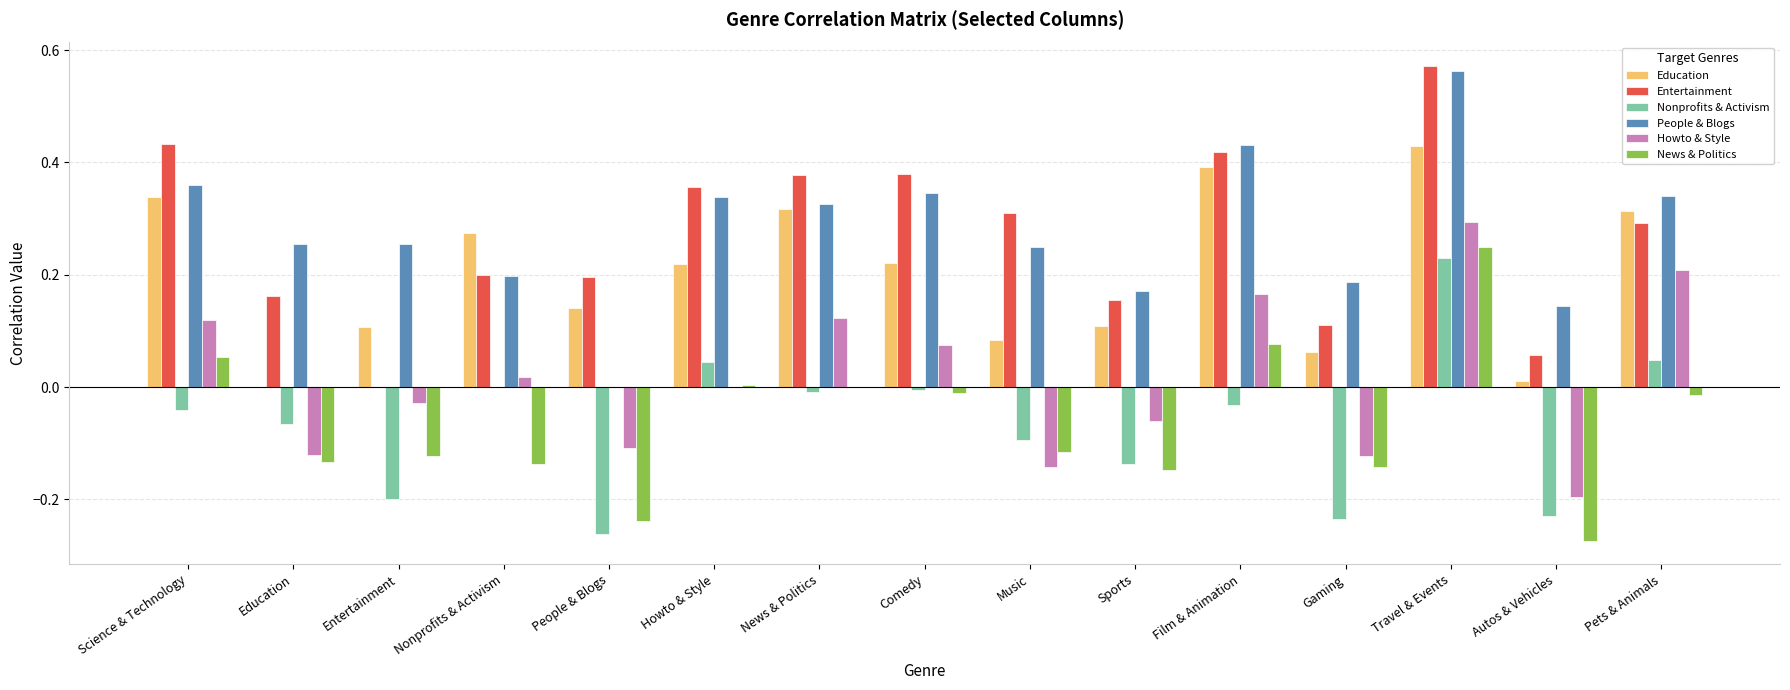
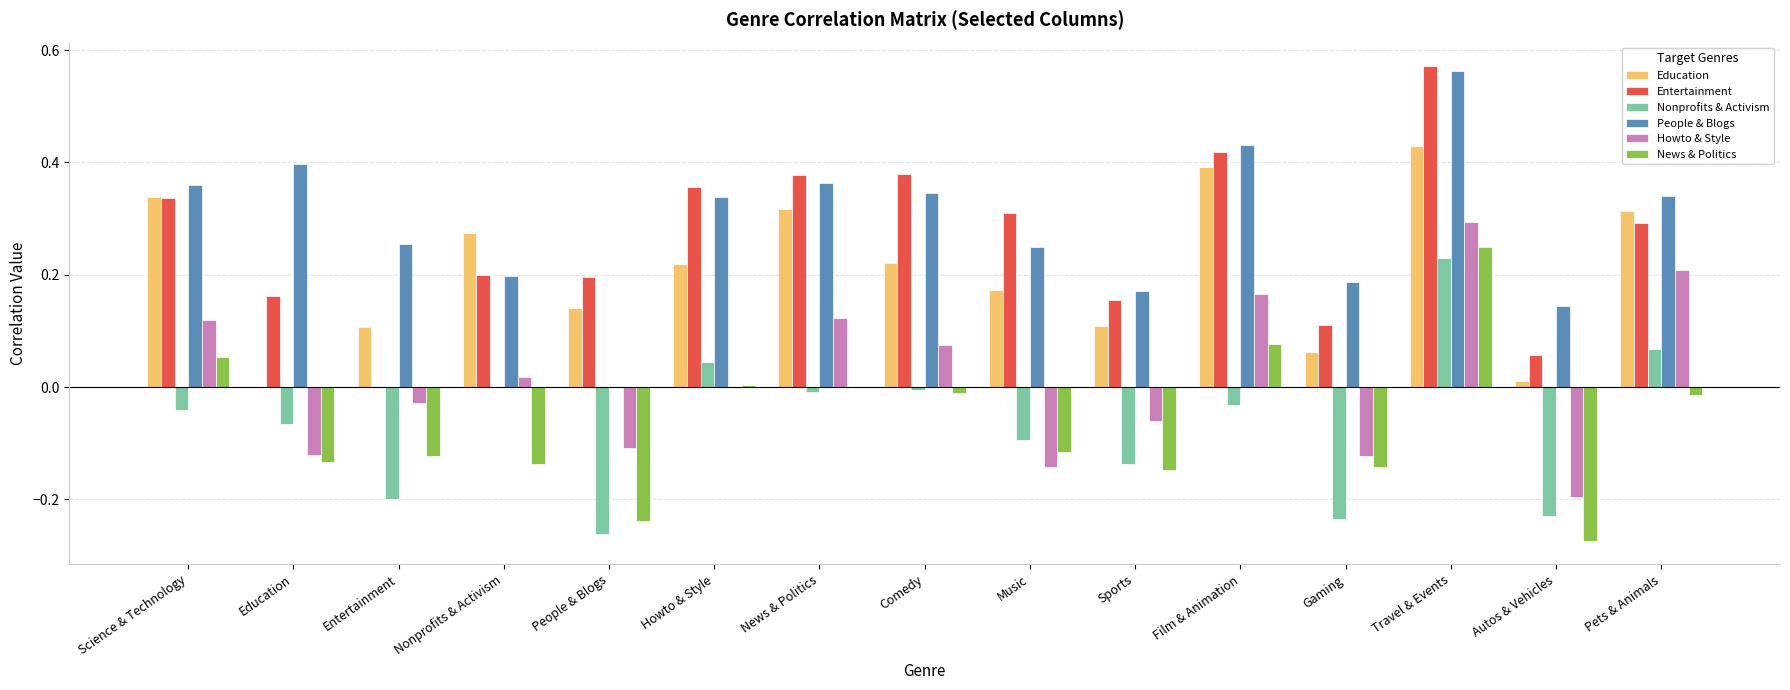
  {
    "Education": {
      "Science & Technology": 0.34,
      "Education": 0.00,
      "Entertainment": 0.11,
      "Nonprofits & Activism": 0.28,
      "People & Blogs": 0.14,
      "Howto & Style": 0.22,
      "News & Politics": 0.32,
      "Comedy": 0.22,
-     "Music": 0.08,
+     "Music": 0.17,
      "Sports": 0.11,
      "Film & Animation": 0.39,
      "Gaming": 0.06,
      "Travel & Events": 0.43,
      "Autos & Vehicles": 0.01,
      "Pets & Animals": 0.31
    },
    "Entertainment": {
-     "Science & Technology": 0.43,
+     "Science & Technology": 0.34,
      "Education": 0.16,
      "Entertainment": 0.00,
      "Nonprofits & Activism": 0.20,
      "People & Blogs": 0.20,
      "Howto & Style": 0.36,
      "News & Politics": 0.38,
      "Comedy": 0.38,
      "Music": 0.31,
      "Sports": 0.16,
      "Film & Animation": 0.42,
      "Gaming": 0.11,
      "Travel & Events": 0.57,
      "Autos & Vehicles": 0.06,
      "Pets & Animals": 0.29
    },
    "Nonprofits & Activism": {
      "Science & Technology": -0.04,
      "Education": -0.07,
      "Entertainment": -0.20,
      "Nonprofits & Activism": 0.00,
      "People & Blogs": -0.26,
      "Howto & Style": 0.05,
      "News & Politics": -0.01,
      "Comedy": -0.01,
      "Music": -0.10,
      "Sports": -0.14,
      "Film & Animation": -0.03,
      "Gaming": -0.23,
      "Travel & Events": 0.23,
      "Autos & Vehicles": -0.23,
-     "Pets & Animals": 0.05
+     "Pets & Animals": 0.07
    },
    "People & Blogs": {
      "Science & Technology": 0.36,
-     "Education": 0.25,
+     "Education": 0.40,
      "Entertainment": 0.25,
      "Nonprofits & Activism": 0.20,
      "People & Blogs": 0.00,
      "Howto & Style": 0.34,
-     "News & Politics": 0.33,
+     "News & Politics": 0.36,
      "Comedy": 0.35,
      "Music": 0.25,
      "Sports": 0.17,
      "Film & Animation": 0.43,
      "Gaming": 0.19,
      "Travel & Events": 0.56,
      "Autos & Vehicles": 0.14,
      "Pets & Animals": 0.34
    },
    "Howto & Style": {
      "Science & Technology": 0.12,
      "Education": -0.12,
      "Entertainment": -0.03,
      "Nonprofits & Activism": 0.02,
      "People & Blogs": -0.11,
      "Howto & Style": 0.00,
      "News & Politics": 0.12,
      "Comedy": 0.07,
      "Music": -0.14,
      "Sports": -0.06,
      "Film & Animation": 0.17,
      "Gaming": -0.12,
      "Travel & Events": 0.29,
      "Autos & Vehicles": -0.19,
      "Pets & Animals": 0.21
    },
    "News & Politics": {
      "Science & Technology": 0.05,
      "Education": -0.13,
      "Entertainment": -0.12,
      "Nonprofits & Activism": -0.14,
      "People & Blogs": -0.24,
      "Howto & Style": 0.00,
      "News & Politics": 0.00,
      "Comedy": -0.01,
      "Music": -0.12,
      "Sports": -0.15,
      "Film & Animation": 0.08,
      "Gaming": -0.14,
      "Travel & Events": 0.25,
      "Autos & Vehicles": -0.27,
      "Pets & Animals": -0.01
    }
  }
